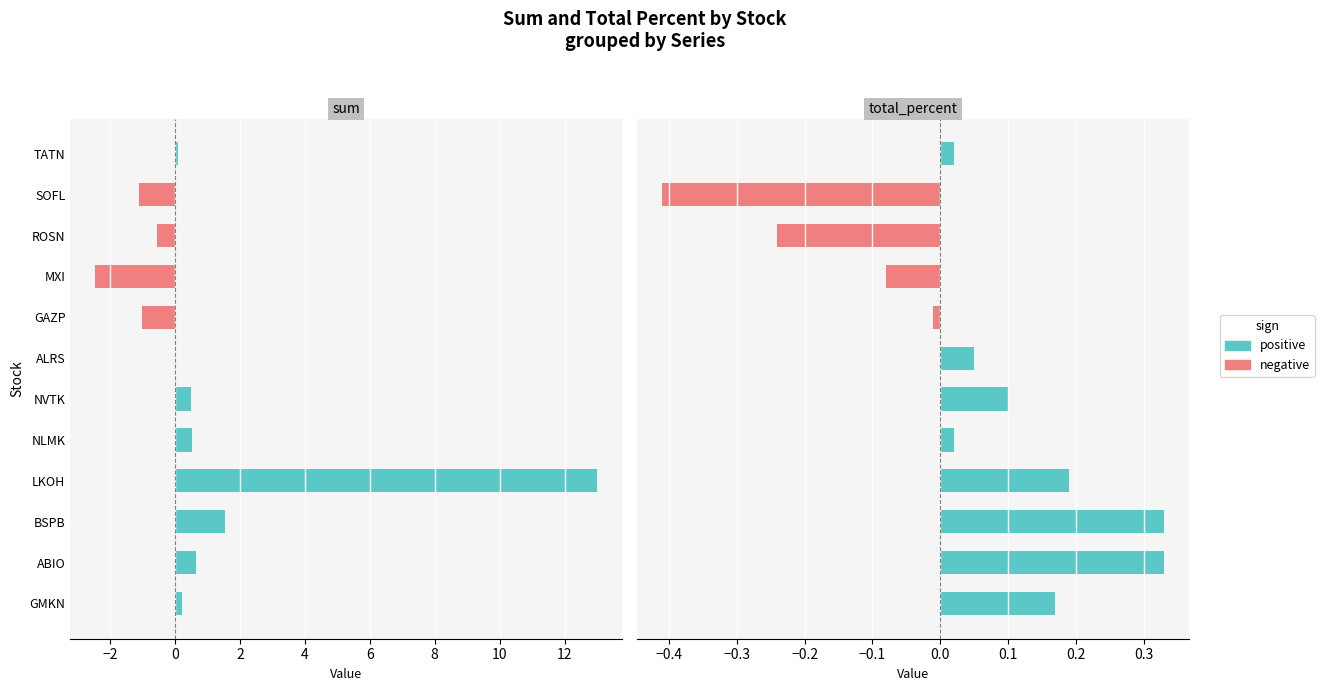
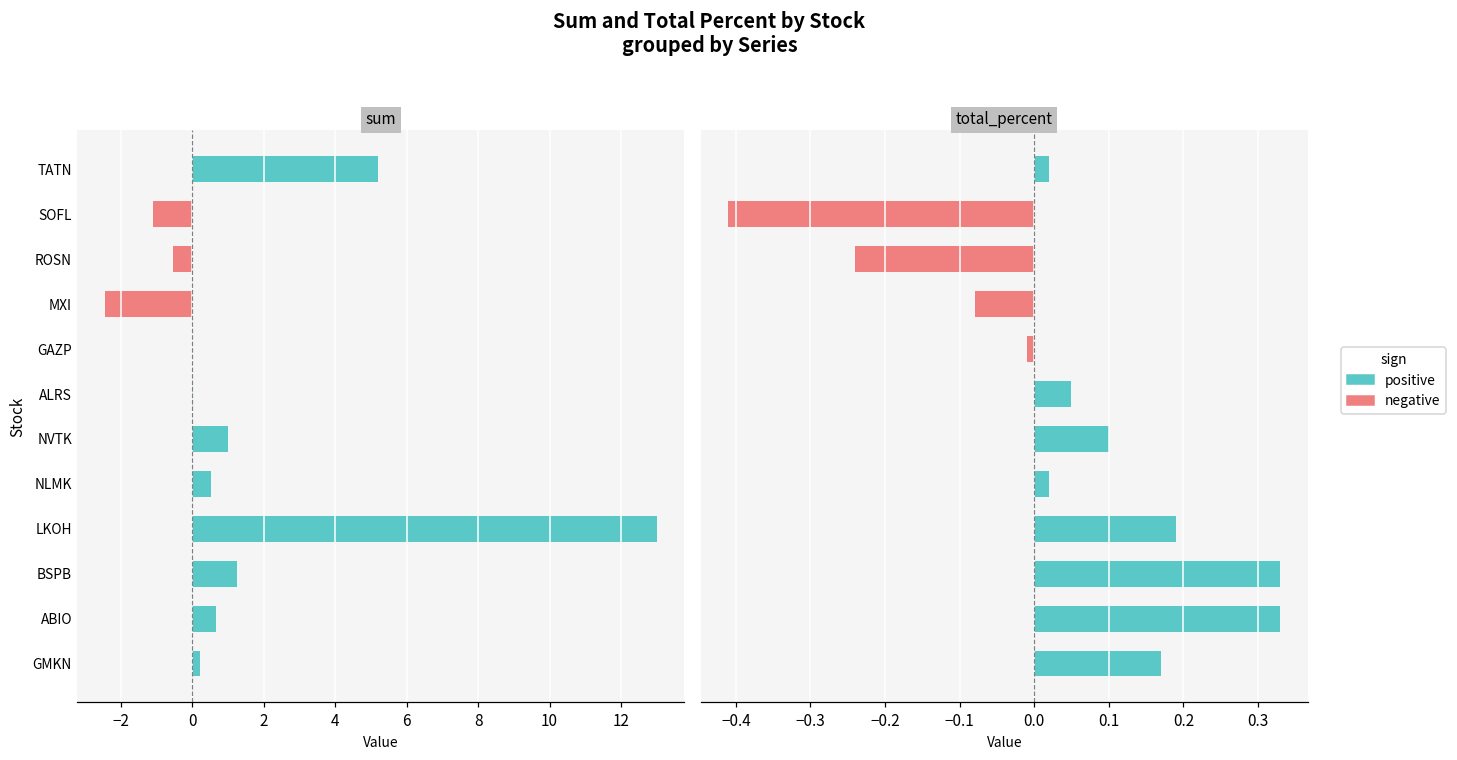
  {
    "sum": {
-     "TATN": 0.1,
+     "TATN": 5.2,
      "SOFL": -1.1,
      "ROSN": -0.6,
      "MXI": -2.5,
-     "GAZP": -1.0,
-     "NVTK": 0.5,
+     "GAZP": 0.0,
+     "NVTK": 1.0,
      "NLMK": 0.5,
      "LKOH": 13.0,
-     "BSPB": 1.5,
+     "BSPB": 1.3,
      "ABIO": 0.7,
      "GMKN": 0.2
    }
  }
